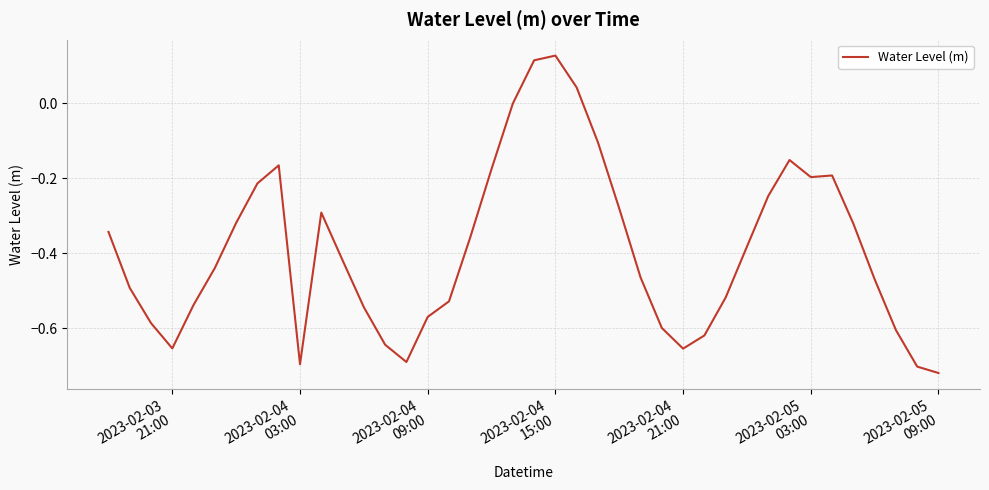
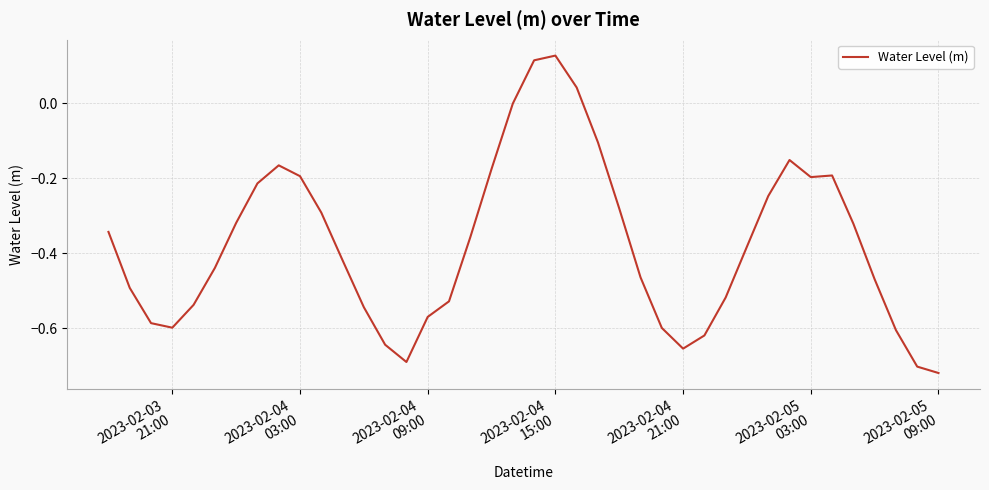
  {
-   "2023-02-03 21:00": -0.65,
-   "2023-02-04 03:00": -0.70,
+   "2023-02-03 21:00": -0.60,
+   "2023-02-04 03:00": -0.19,
    "2023-02-04 09:00": -0.57,
    "2023-02-04 15:00": 0.13,
    "2023-02-04 21:00": -0.65,
    "2023-02-05 03:00": -0.20,
    "2023-02-05 09:00": -0.72
  }
